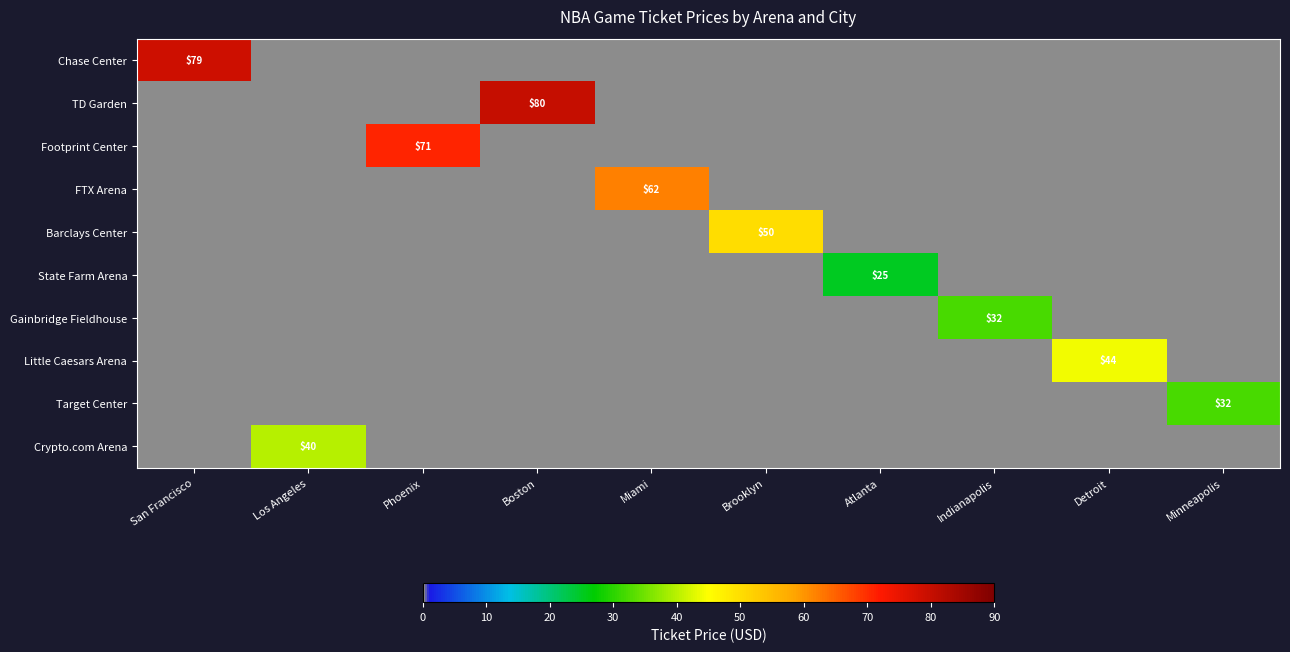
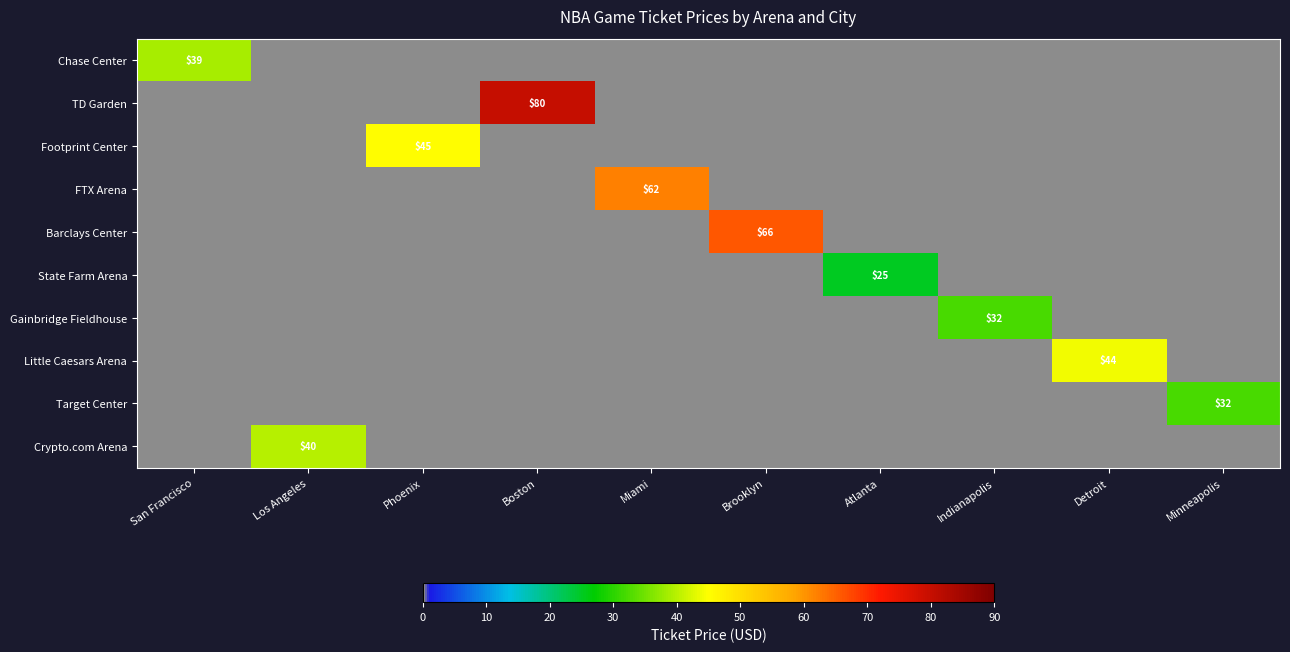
  {
    "Chase Center": {
-     "San Francisco": "$79"
+     "San Francisco": "$39"
    },
    "TD Garden": {
      "Boston": "$80"
    },
    "Footprint Center": {
-     "Phoenix": "$71"
+     "Phoenix": "$45"
    },
    "FTX Arena": {
      "Miami": "$62"
    },
    "Barclays Center": {
-     "Brooklyn": "$50"
+     "Brooklyn": "$66"
    },
    "State Farm Arena": {
      "Atlanta": "$25"
    },
    "Gainbridge Fieldhouse": {
      "Indianapolis": "$32"
    },
    "Little Caesars Arena": {
      "Detroit": "$44"
    },
    "Target Center": {
      "Minneapolis": "$32"
    },
    "Crypto.com Arena": {
      "Los Angeles": "$40"
    }
  }
